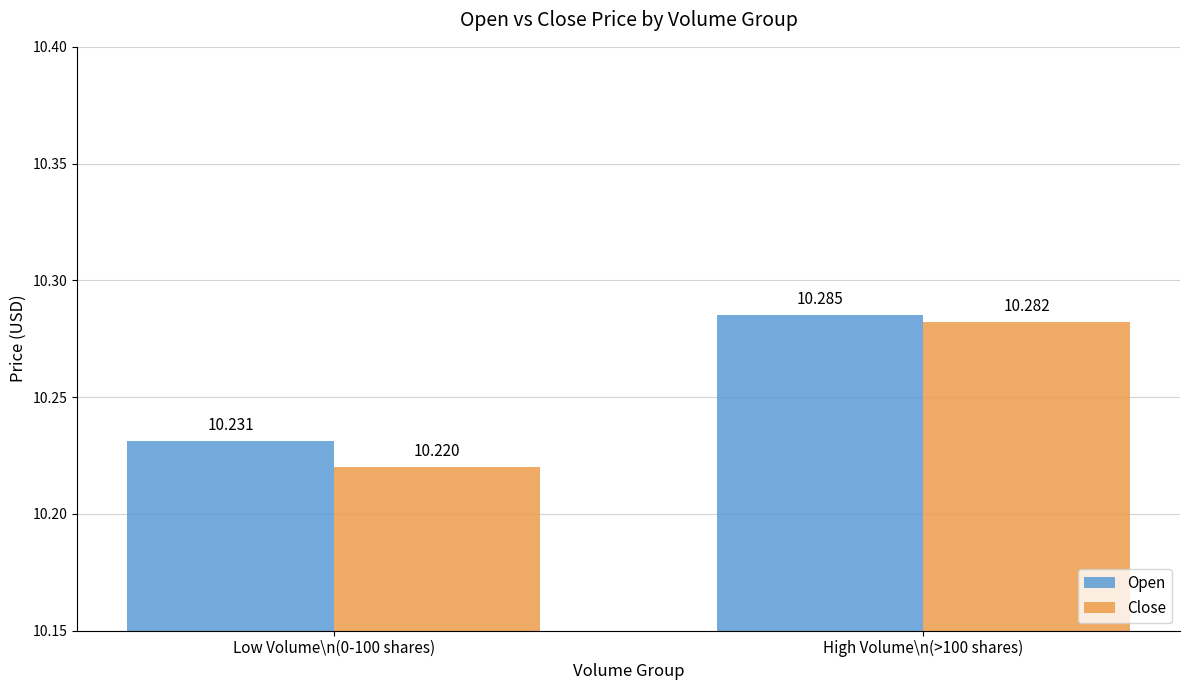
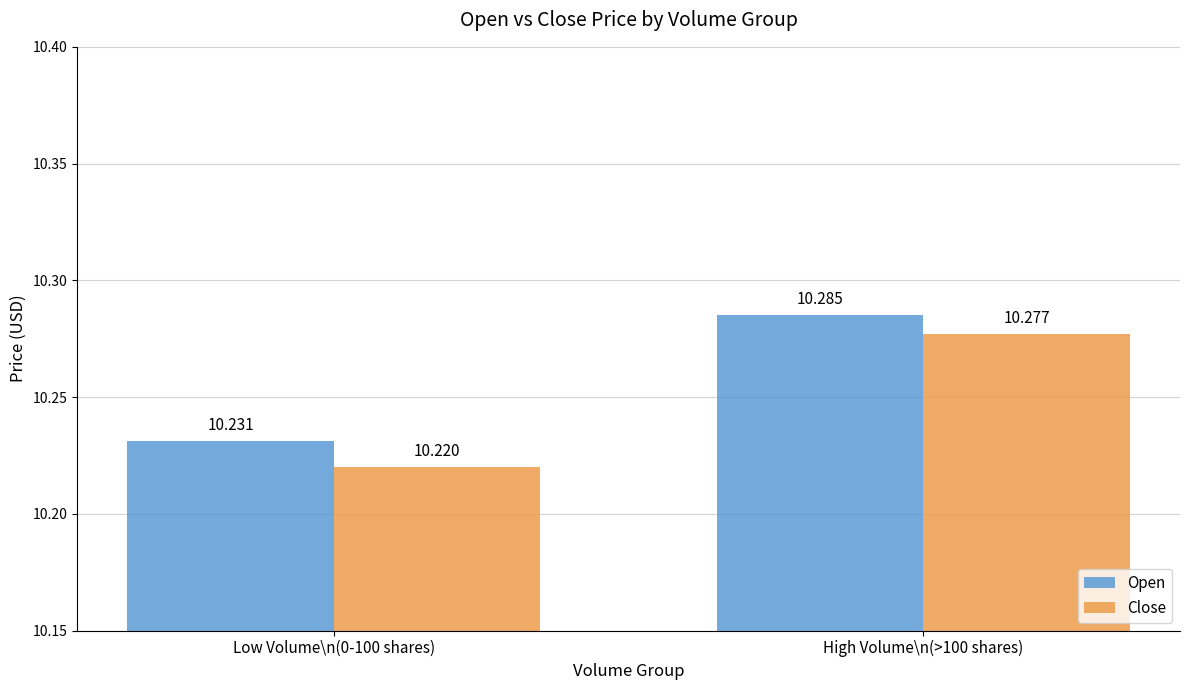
  {
    "Open": {
      "Low Volume\\n(0-100 shares)": 10.231,
      "High Volume\\n(>100 shares)": 10.285
    },
    "Close": {
      "Low Volume\\n(0-100 shares)": 10.220,
-     "High Volume\\n(>100 shares)": 10.282
+     "High Volume\\n(>100 shares)": 10.277
    }
  }
